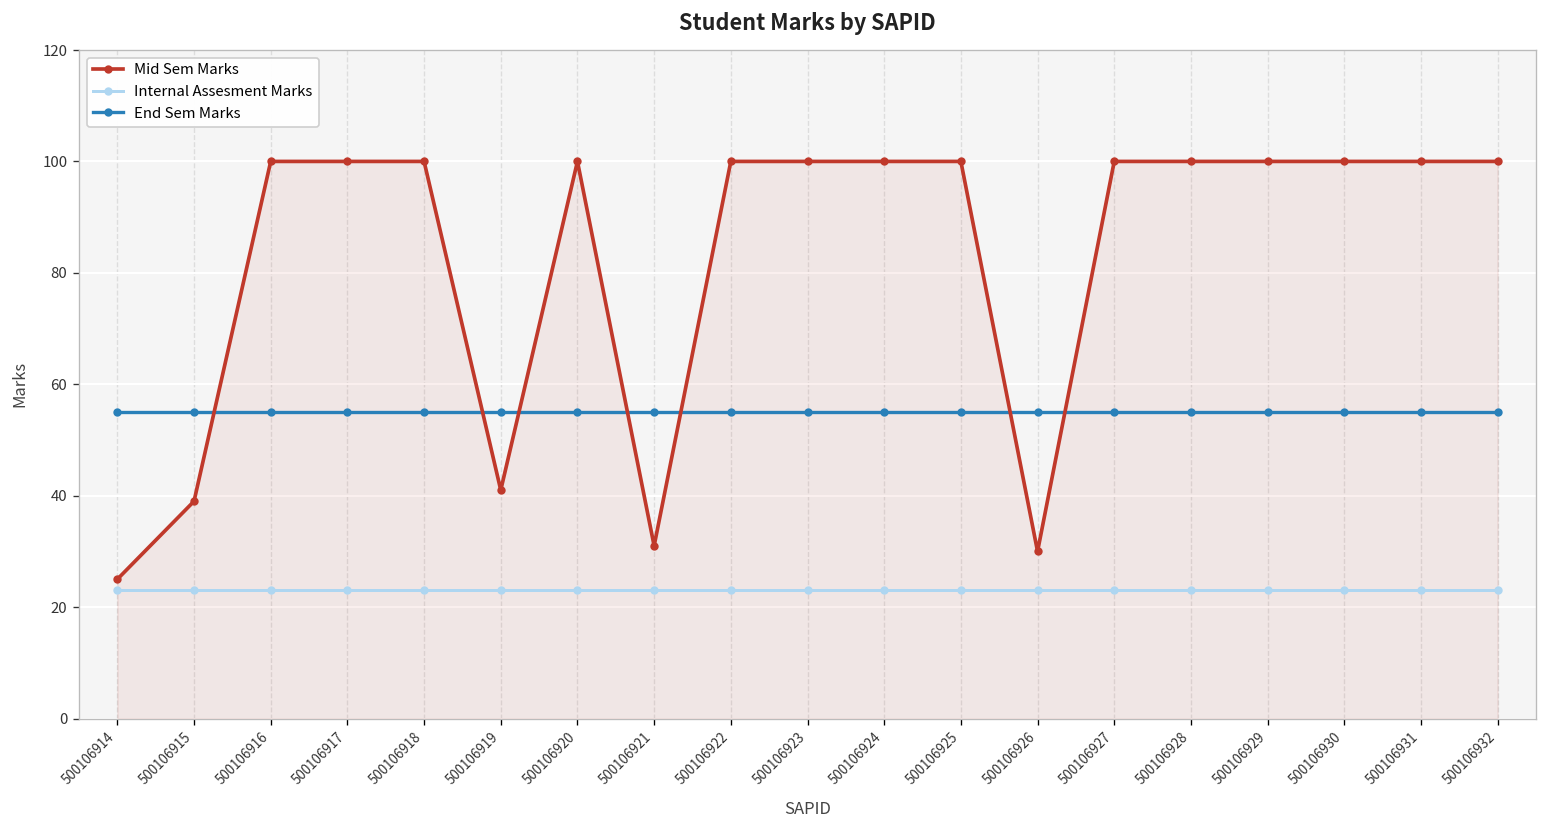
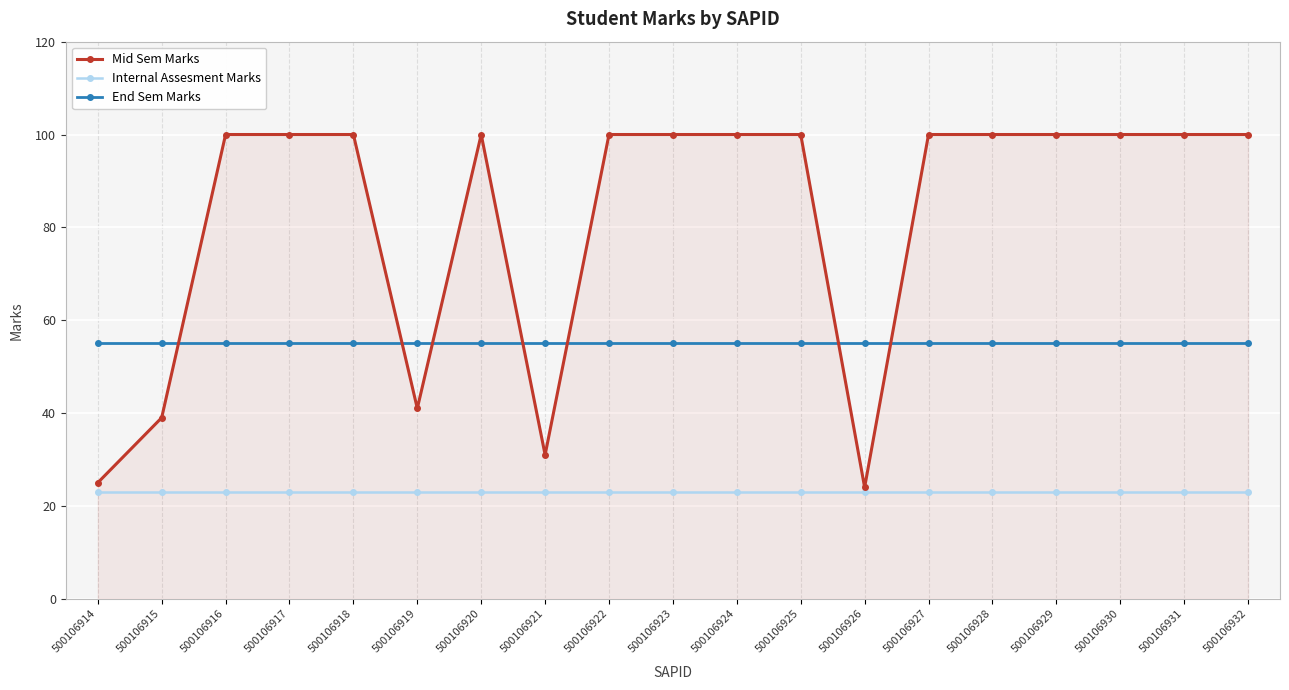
  {
    "Mid Sem Marks": {
      "500106914": 25,
      "500106915": 39,
      "500106916": 100,
      "500106917": 100,
      "500106918": 100,
      "500106919": 41,
      "500106920": 100,
      "500106921": 31,
      "500106922": 100,
      "500106923": 100,
      "500106924": 100,
      "500106925": 100,
-     "500106926": 30,
+     "500106926": 24,
      "500106927": 100,
      "500106928": 100,
      "500106929": 100,
      "500106930": 100,
      "500106931": 100,
      "500106932": 100
    },
    "Internal Assesment Marks": {
      "500106914": 23,
      "500106915": 23,
      "500106916": 23,
      "500106917": 23,
      "500106918": 23,
      "500106919": 23,
      "500106920": 23,
      "500106921": 23,
      "500106922": 23,
      "500106923": 23,
      "500106924": 23,
      "500106925": 23,
      "500106926": 23,
      "500106927": 23,
      "500106928": 23,
      "500106929": 23,
      "500106930": 23,
      "500106931": 23,
      "500106932": 23
    },
    "End Sem Marks": {
      "500106914": 55,
      "500106915": 55,
      "500106916": 55,
      "500106917": 55,
      "500106918": 55,
      "500106919": 55,
      "500106920": 55,
      "500106921": 55,
      "500106922": 55,
      "500106923": 55,
      "500106924": 55,
      "500106925": 55,
      "500106926": 55,
      "500106927": 55,
      "500106928": 55,
      "500106929": 55,
      "500106930": 55,
      "500106931": 55,
      "500106932": 55
    }
  }
